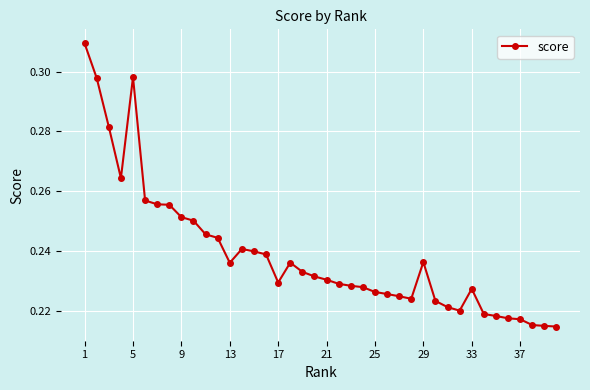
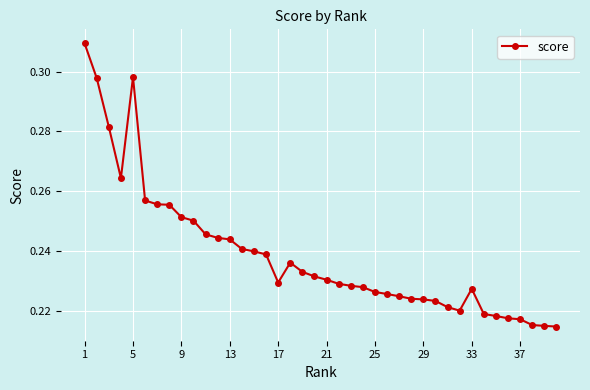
  {
    "1": 0.309,
    "5": 0.298,
    "9": 0.251,
-   "13": 0.236,
+   "13": 0.244,
    "17": 0.229,
    "21": 0.230,
    "25": 0.226,
-   "29": 0.236,
+   "29": 0.224,
    "33": 0.227,
    "37": 0.217
  }
